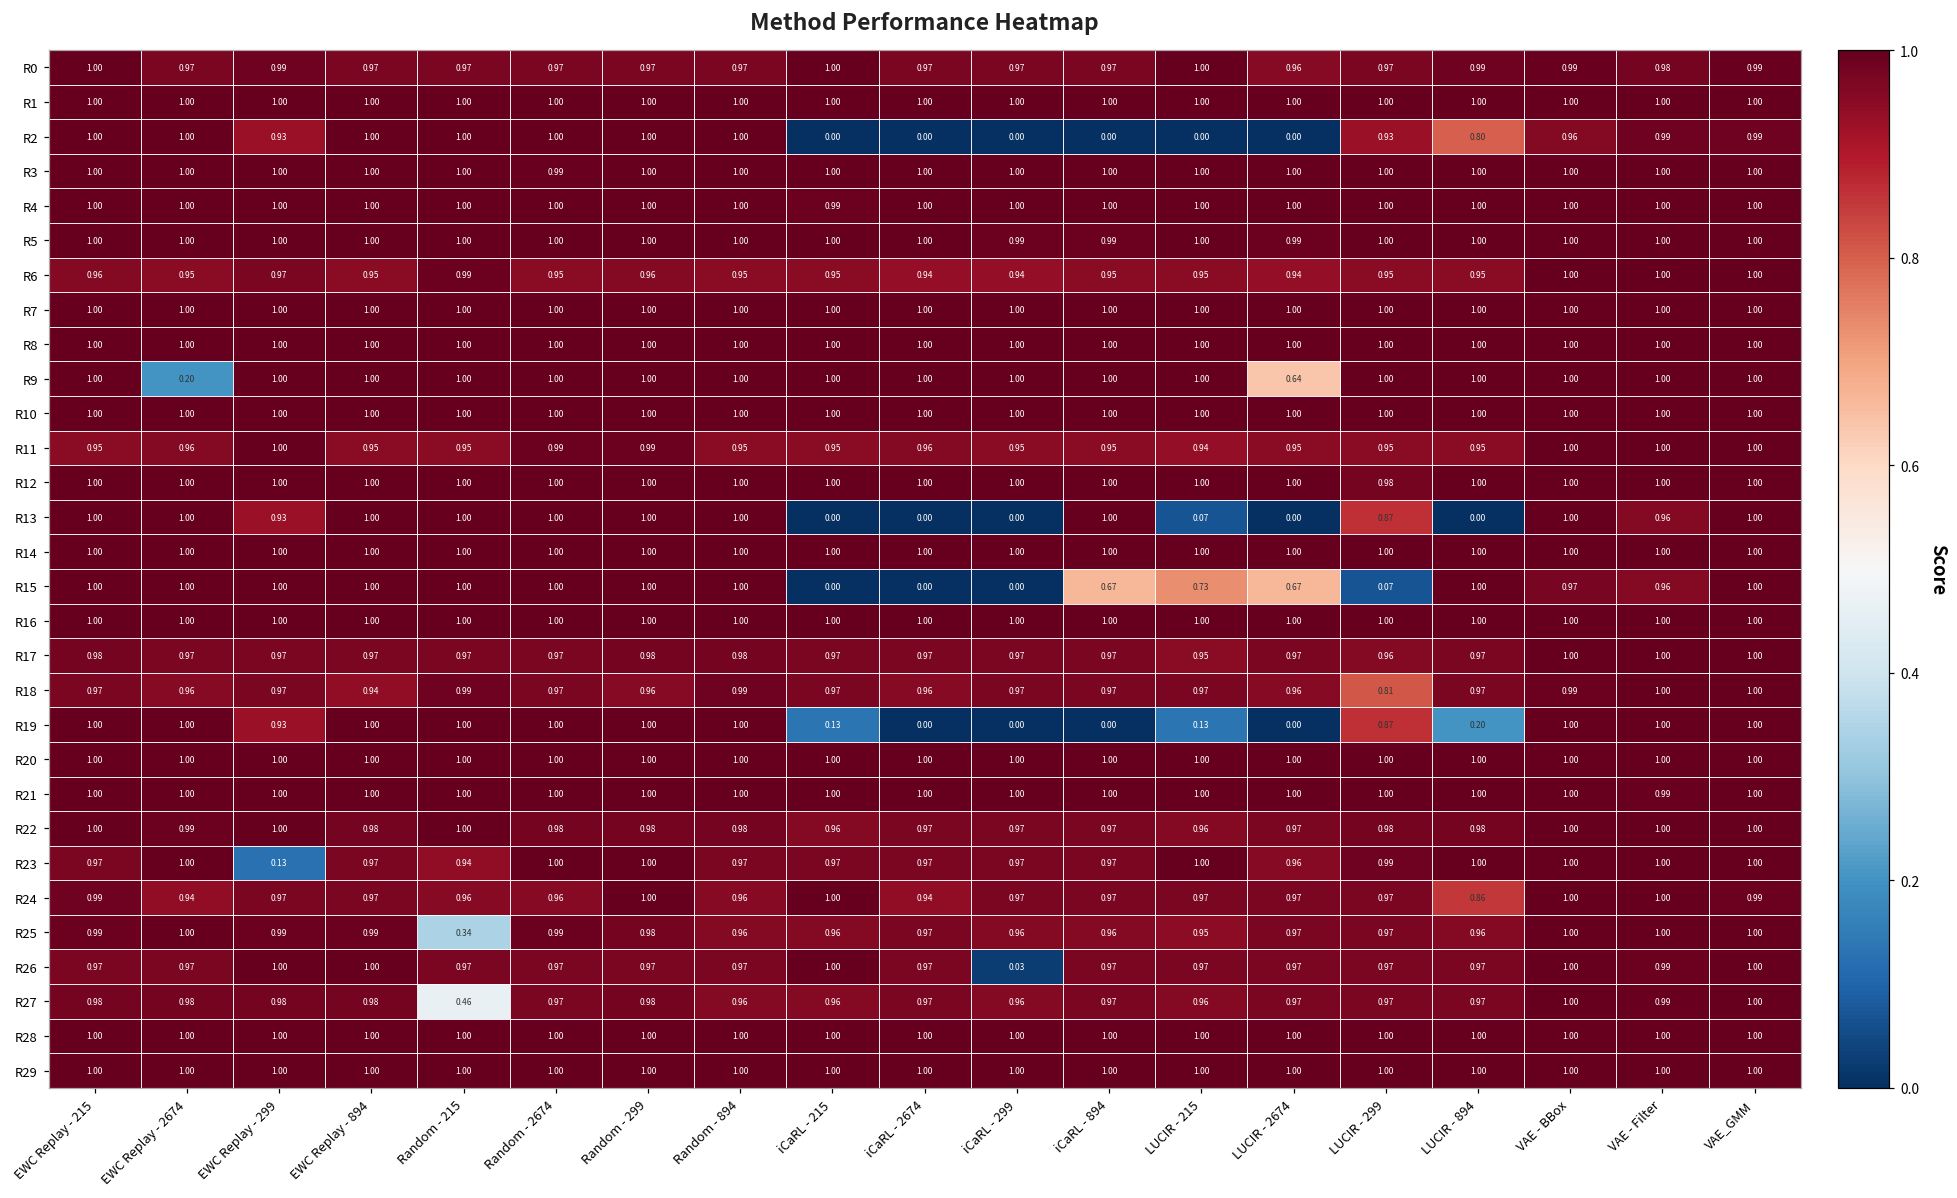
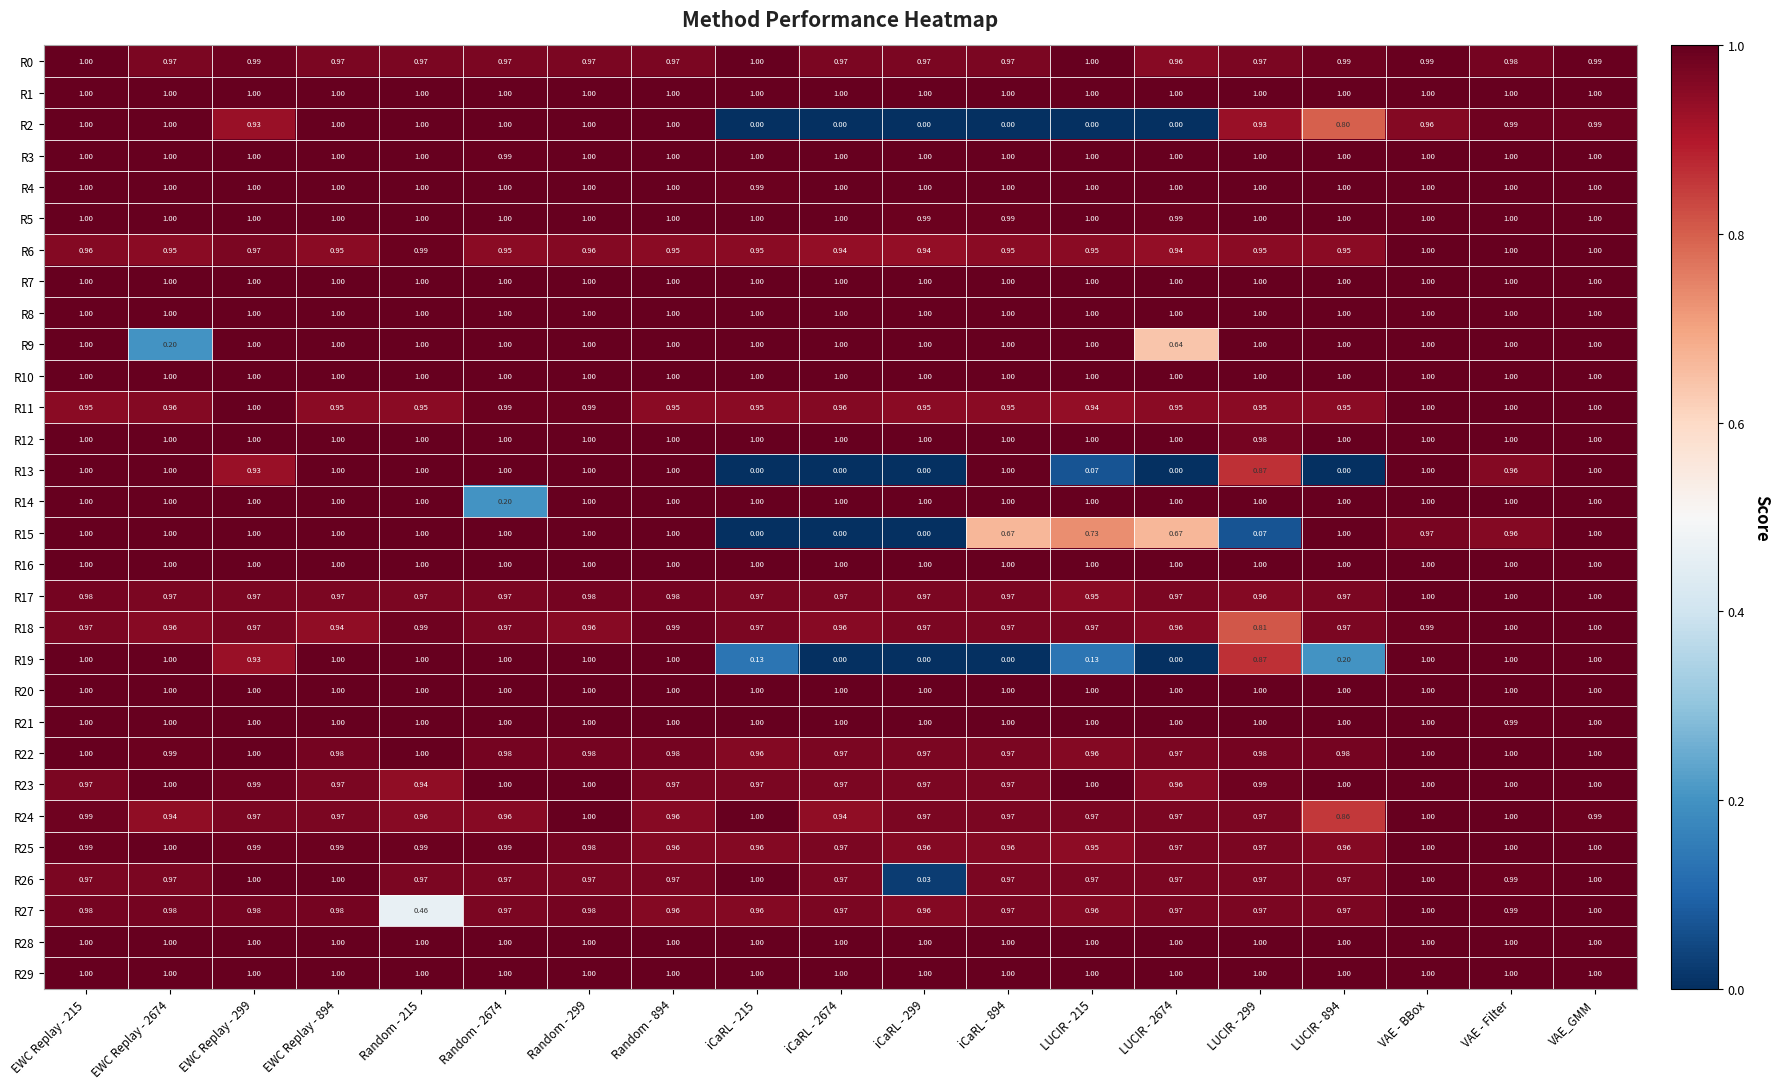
  {
    "R14": {
      "EWC Replay - 215": 1.00,
      "EWC Replay - 2674": 1.00,
      "EWC Replay - 299": 1.00,
      "EWC Replay - 894": 1.00,
      "Random - 215": 1.00,
-     "Random - 2674": 1.00,
+     "Random - 2674": 0.20,
      "Random - 299": 1.00,
      "Random - 894": 1.00,
      "iCaRL - 215": 1.00,
      "iCaRL - 2674": 1.00,
      "iCaRL - 299": 1.00,
      "iCaRL - 894": 1.00,
      "LUCIR - 215": 1.00,
      "LUCIR - 2674": 1.00,
      "LUCIR - 299": 1.00,
      "LUCIR - 894": 1.00,
      "VAE - BBox": 1.00,
      "VAE - Filter": 1.00,
      "VAE_GMM": 1.00
    },
    "R23": {
      "EWC Replay - 215": 0.97,
      "EWC Replay - 2674": 1.00,
-     "EWC Replay - 299": 0.13,
+     "EWC Replay - 299": 0.99,
      "EWC Replay - 894": 0.97,
      "Random - 215": 0.94,
      "Random - 2674": 1.00,
      "Random - 299": 1.00,
      "Random - 894": 0.97,
      "iCaRL - 215": 0.97,
      "iCaRL - 2674": 0.97,
      "iCaRL - 299": 0.97,
      "iCaRL - 894": 0.97,
      "LUCIR - 215": 1.00,
      "LUCIR - 2674": 0.96,
      "LUCIR - 299": 0.99,
      "LUCIR - 894": 1.00,
      "VAE - BBox": 1.00,
      "VAE - Filter": 1.00,
      "VAE_GMM": 1.00
    },
    "R25": {
      "EWC Replay - 215": 0.99,
      "EWC Replay - 2674": 1.00,
      "EWC Replay - 299": 0.99,
      "EWC Replay - 894": 0.99,
-     "Random - 215": 0.34,
+     "Random - 215": 0.99,
      "Random - 2674": 0.99,
      "Random - 299": 0.98,
      "Random - 894": 0.96,
      "iCaRL - 215": 0.96,
      "iCaRL - 2674": 0.97,
      "iCaRL - 299": 0.96,
      "iCaRL - 894": 0.96,
      "LUCIR - 215": 0.95,
      "LUCIR - 2674": 0.97,
      "LUCIR - 299": 0.97,
      "LUCIR - 894": 0.96,
      "VAE - BBox": 1.00,
      "VAE - Filter": 1.00,
      "VAE_GMM": 1.00
    }
  }
